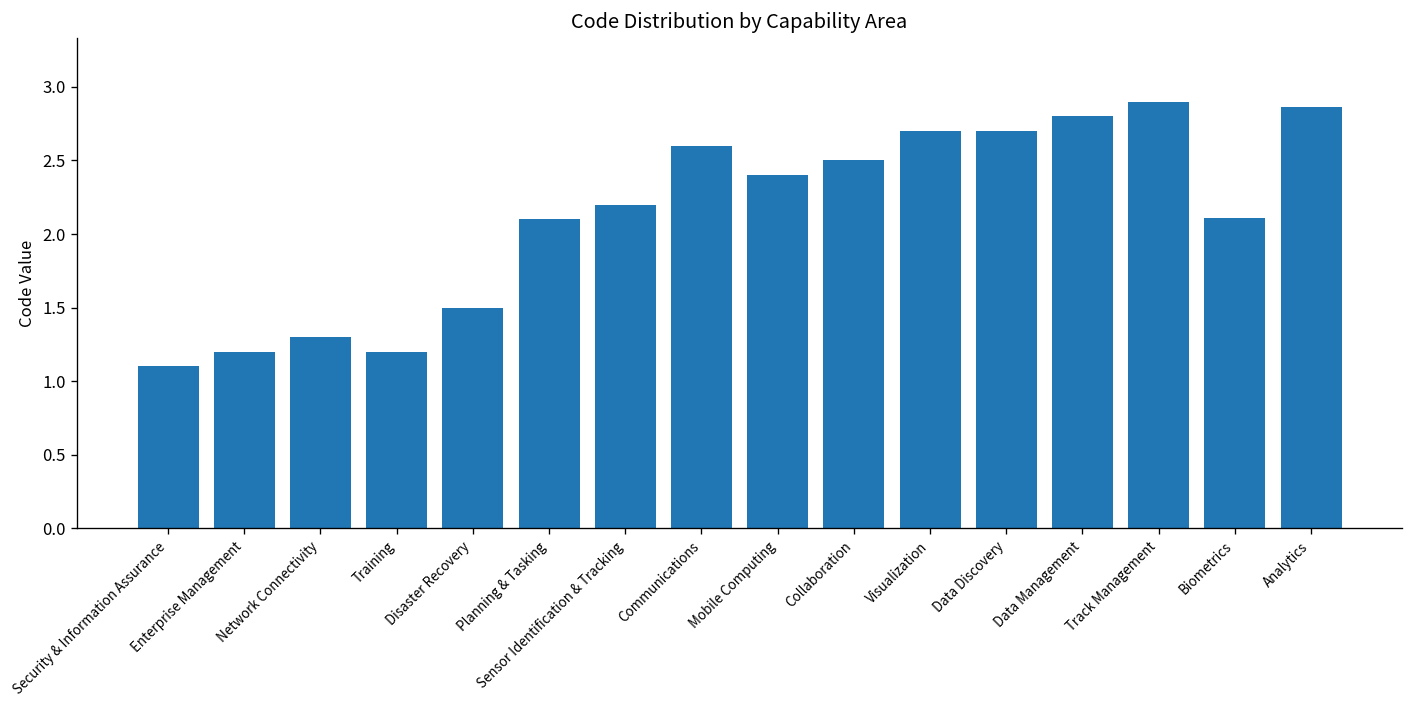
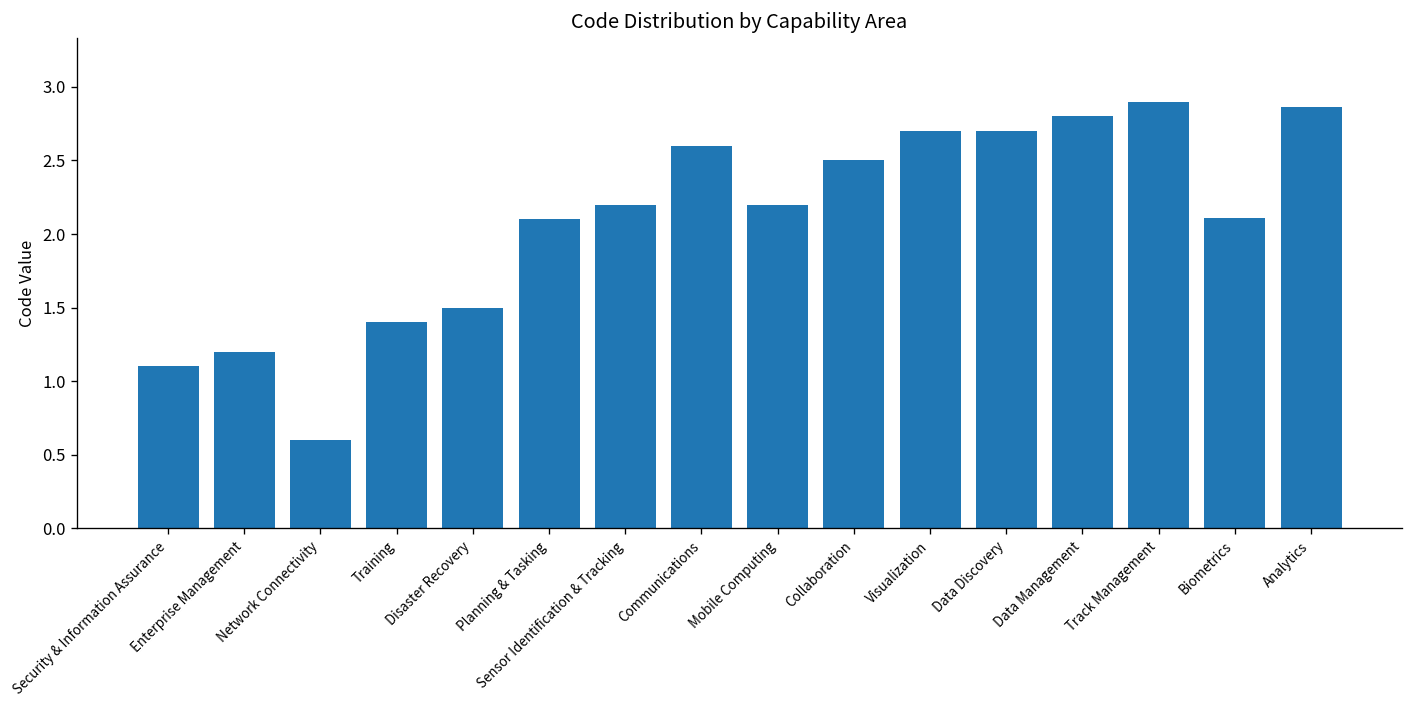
  {
    "Security & Information Assurance": 1.1,
    "Enterprise Management": 1.2,
-   "Network Connectivity": 1.3,
-   "Training": 1.2,
+   "Network Connectivity": 0.6,
+   "Training": 1.4,
    "Disaster Recovery": 1.5,
    "Planning & Tasking": 2.1,
    "Sensor Identification & Tracking": 2.2,
    "Communications": 2.6,
-   "Mobile Computing": 2.4,
+   "Mobile Computing": 2.2,
    "Collaboration": 2.5,
    "Visualization": 2.7,
    "Data Discovery": 2.7,
    "Data Management": 2.8,
    "Track Management": 2.9,
    "Biometrics": 2.1,
    "Analytics": 2.86
  }
